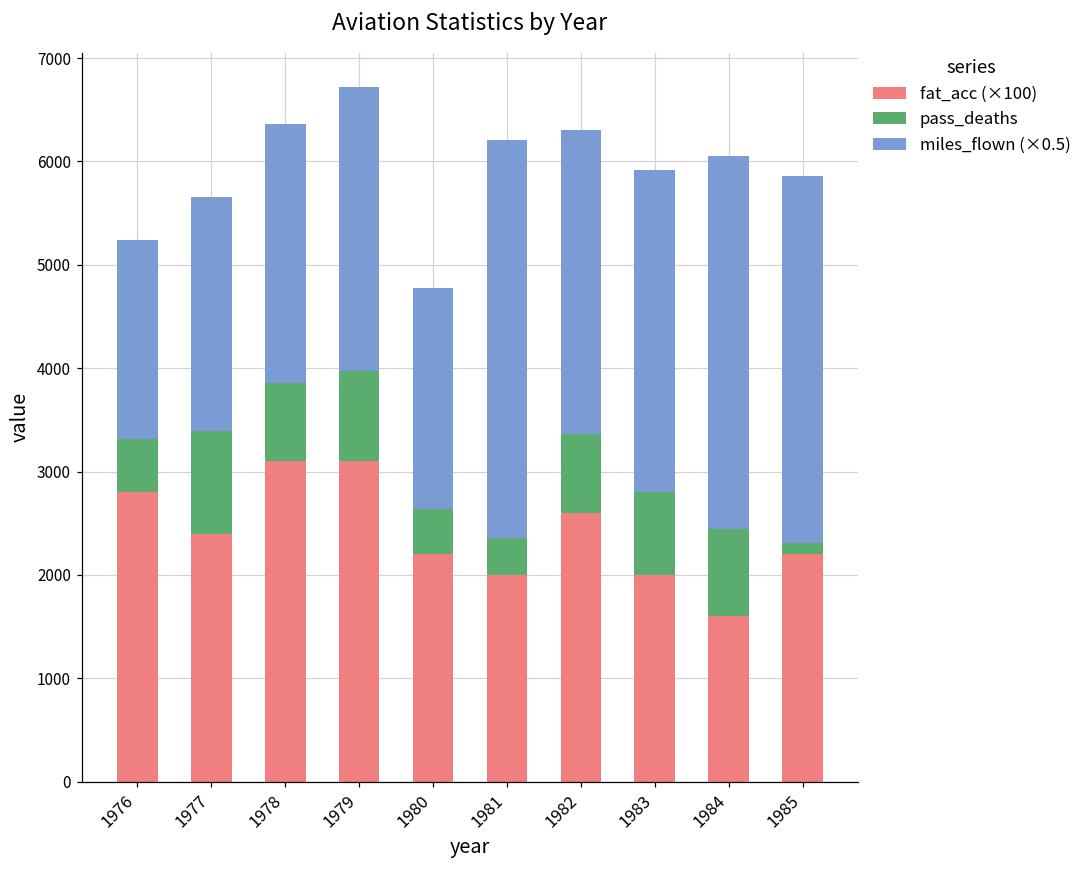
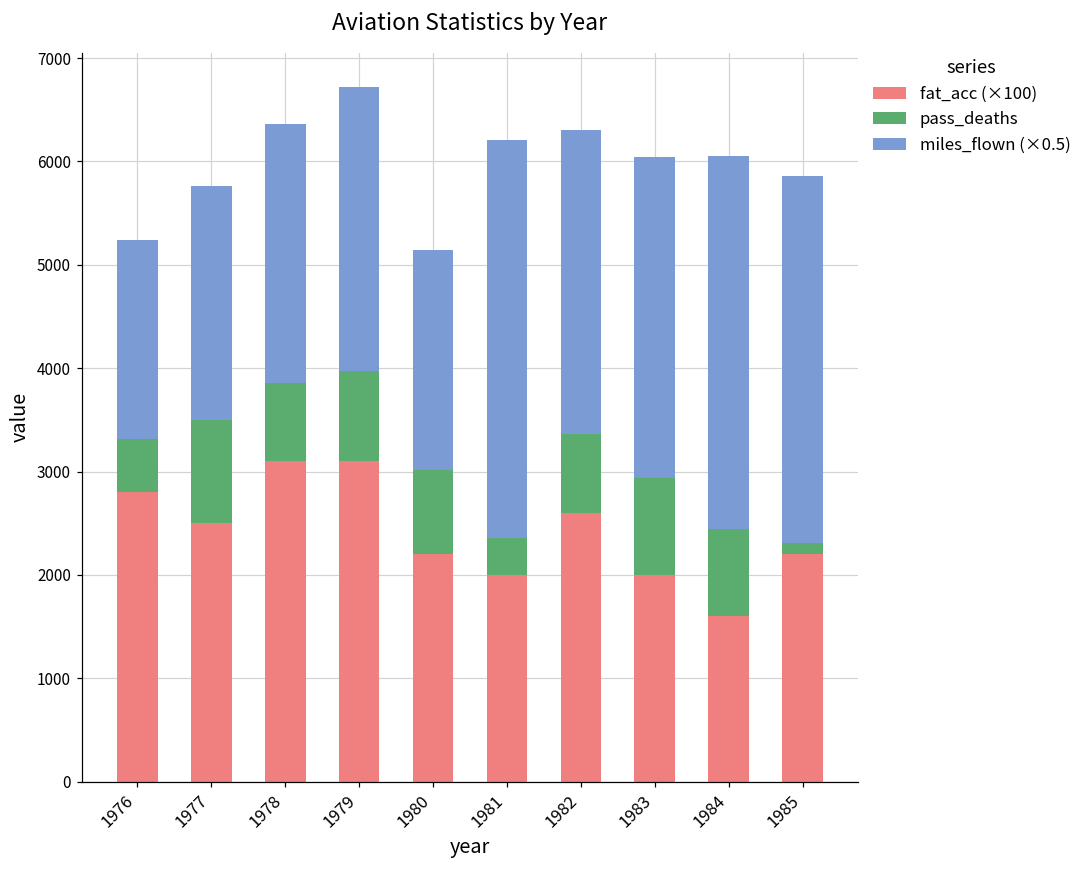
  {
    "fat_acc (×100)": {
      "1976": 2800,
-     "1977": 2400,
+     "1977": 2500,
      "1978": 3100,
      "1979": 3100,
      "1980": 2200,
      "1981": 2000,
      "1982": 2600,
      "1983": 2000,
      "1984": 1600,
      "1985": 2200
    },
    "pass_deaths": {
      "1976": 500,
      "1977": 1000,
      "1978": 800,
      "1979": 900,
-     "1980": 400,
+     "1980": 800,
      "1981": 400,
      "1982": 800,
-     "1983": 800,
+     "1983": 900,
      "1984": 800,
      "1985": 100
    },
    "miles_flown (×0.5)": {
      "1976": 1900,
      "1977": 2300,
      "1978": 2500,
      "1979": 2700,
      "1980": 2100,
      "1981": 3800,
      "1982": 2900,
      "1983": 3100,
      "1984": 3600,
      "1985": 3600
    }
  }
